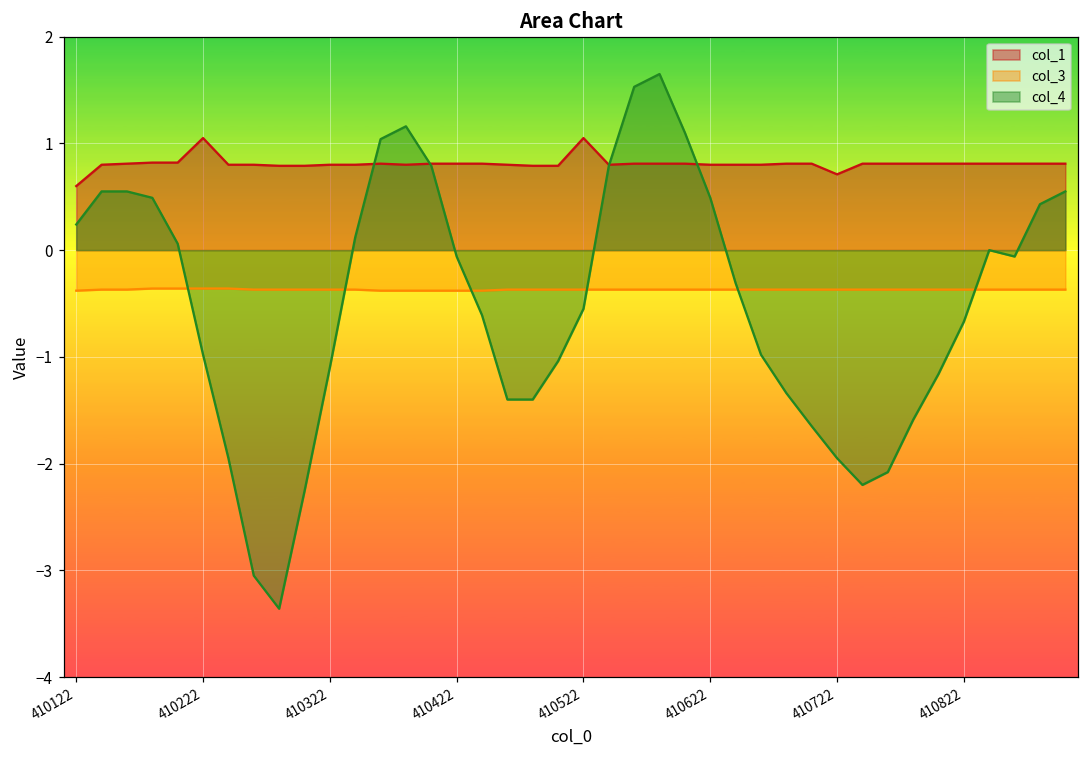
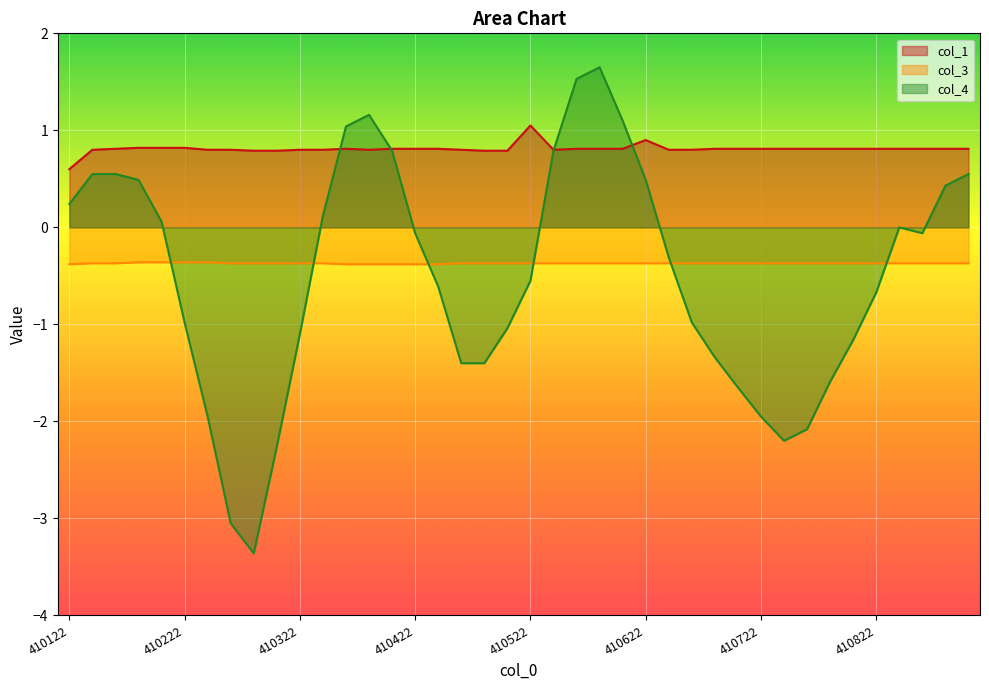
  {
    "col_1": {
      "410122": 0.6,
-     "410222": 1.1,
+     "410222": 0.8,
      "410322": 0.8,
      "410422": 0.8,
      "410522": 1.1,
-     "410622": 0.8,
-     "410722": 0.7,
+     "410622": 0.9,
+     "410722": 0.8,
      "410822": 0.8
    }
  }
